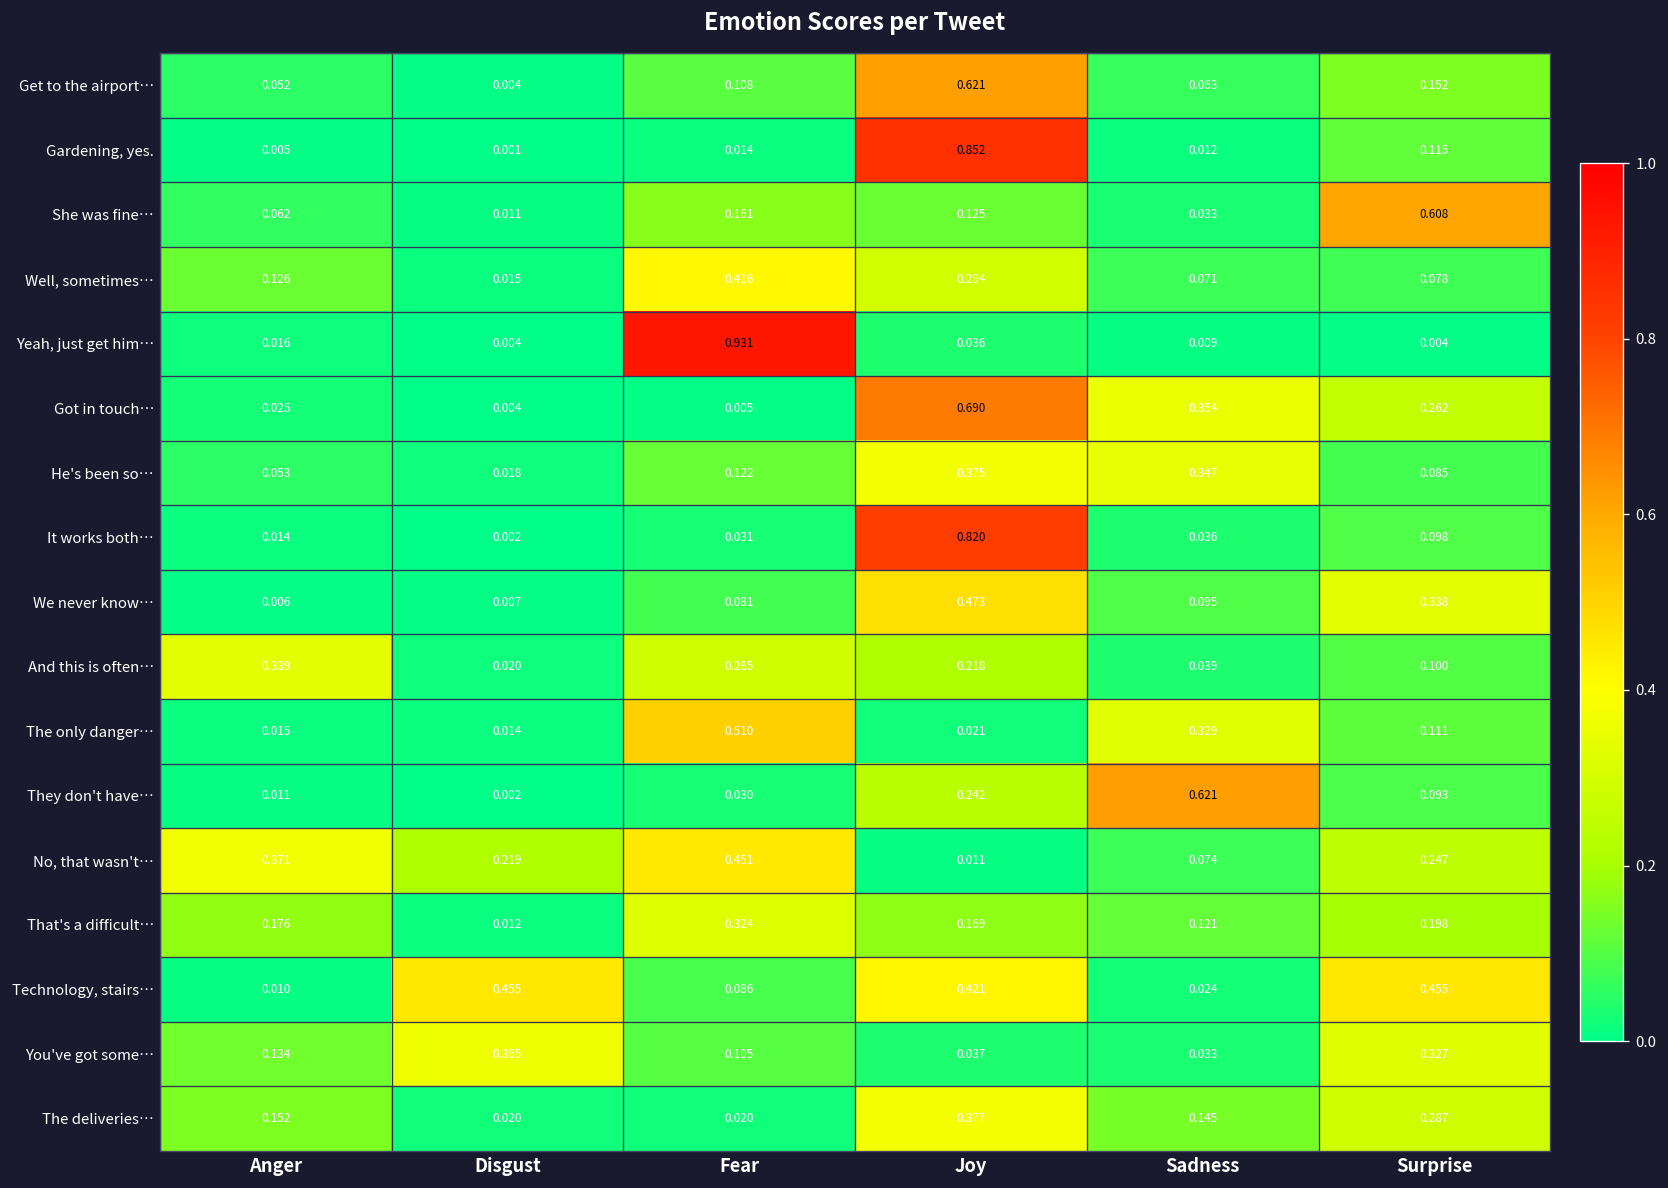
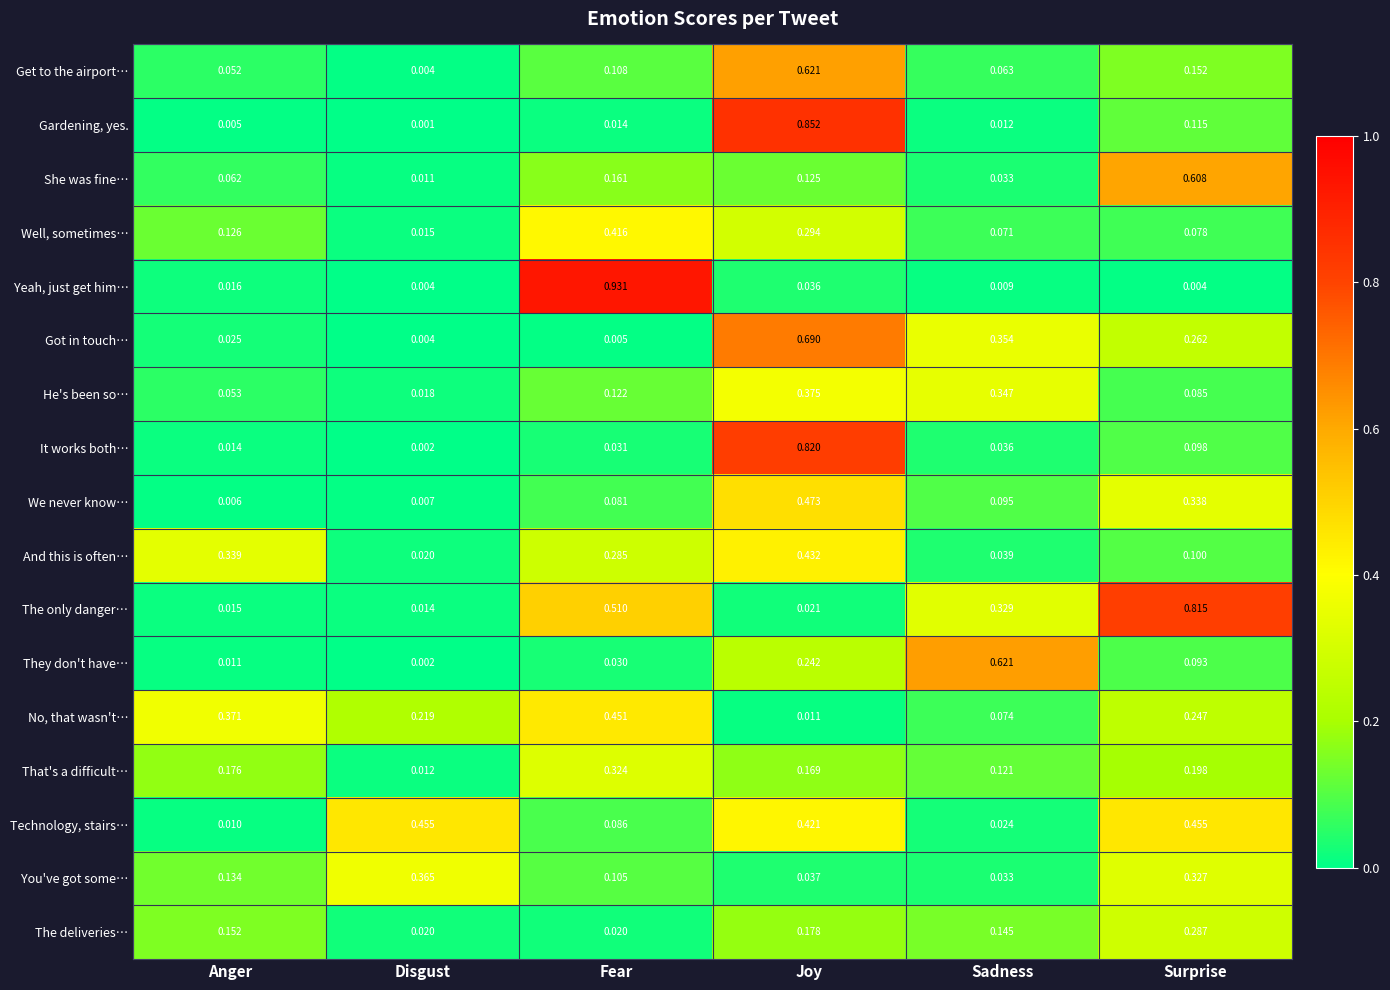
  {
    "Get to the airport…": {
      "Anger": 0.052,
      "Disgust": 0.004,
      "Fear": 0.108,
      "Joy": 0.621,
      "Sadness": 0.063,
      "Surprise": 0.152
    },
    "Gardening, yes.": {
      "Anger": 0.005,
      "Disgust": 0.001,
      "Fear": 0.014,
      "Joy": 0.852,
      "Sadness": 0.012,
      "Surprise": 0.115
    },
    "She was fine…": {
      "Anger": 0.062,
      "Disgust": 0.011,
      "Fear": 0.161,
      "Joy": 0.125,
      "Sadness": 0.033,
      "Surprise": 0.608
    },
    "Well, sometimes…": {
      "Anger": 0.126,
      "Disgust": 0.015,
      "Fear": 0.416,
      "Joy": 0.294,
      "Sadness": 0.071,
      "Surprise": 0.078
    },
    "Yeah, just get him…": {
      "Anger": 0.016,
      "Disgust": 0.004,
      "Fear": 0.931,
      "Joy": 0.036,
      "Sadness": 0.009,
      "Surprise": 0.004
    },
    "Got in touch…": {
      "Anger": 0.025,
      "Disgust": 0.004,
      "Fear": 0.005,
      "Joy": 0.690,
      "Sadness": 0.354,
      "Surprise": 0.262
    },
    "He's been so…": {
      "Anger": 0.053,
      "Disgust": 0.018,
      "Fear": 0.122,
      "Joy": 0.375,
      "Sadness": 0.347,
      "Surprise": 0.085
    },
    "It works both…": {
      "Anger": 0.014,
      "Disgust": 0.002,
      "Fear": 0.031,
      "Joy": 0.820,
      "Sadness": 0.036,
      "Surprise": 0.098
    },
    "We never know…": {
      "Anger": 0.006,
      "Disgust": 0.007,
      "Fear": 0.081,
      "Joy": 0.473,
      "Sadness": 0.095,
      "Surprise": 0.338
    },
    "And this is often…": {
      "Anger": 0.339,
      "Disgust": 0.020,
      "Fear": 0.285,
-     "Joy": 0.218,
+     "Joy": 0.432,
      "Sadness": 0.039,
      "Surprise": 0.100
    },
    "The only danger…": {
      "Anger": 0.015,
      "Disgust": 0.014,
      "Fear": 0.510,
      "Joy": 0.021,
      "Sadness": 0.329,
-     "Surprise": 0.111
+     "Surprise": 0.815
    },
    "They don't have…": {
      "Anger": 0.011,
      "Disgust": 0.002,
      "Fear": 0.030,
      "Joy": 0.242,
      "Sadness": 0.621,
      "Surprise": 0.093
    },
    "No, that wasn't…": {
      "Anger": 0.371,
      "Disgust": 0.219,
      "Fear": 0.451,
      "Joy": 0.011,
      "Sadness": 0.074,
      "Surprise": 0.247
    },
    "That's a difficult…": {
      "Anger": 0.176,
      "Disgust": 0.012,
      "Fear": 0.324,
      "Joy": 0.169,
      "Sadness": 0.121,
      "Surprise": 0.198
    },
    "Technology, stairs…": {
      "Anger": 0.010,
      "Disgust": 0.455,
      "Fear": 0.086,
      "Joy": 0.421,
      "Sadness": 0.024,
      "Surprise": 0.455
    },
    "You've got some…": {
      "Anger": 0.134,
      "Disgust": 0.365,
      "Fear": 0.105,
      "Joy": 0.037,
      "Sadness": 0.033,
      "Surprise": 0.327
    },
    "The deliveries…": {
      "Anger": 0.152,
      "Disgust": 0.020,
      "Fear": 0.020,
-     "Joy": 0.377,
+     "Joy": 0.178,
      "Sadness": 0.145,
      "Surprise": 0.287
    }
  }
